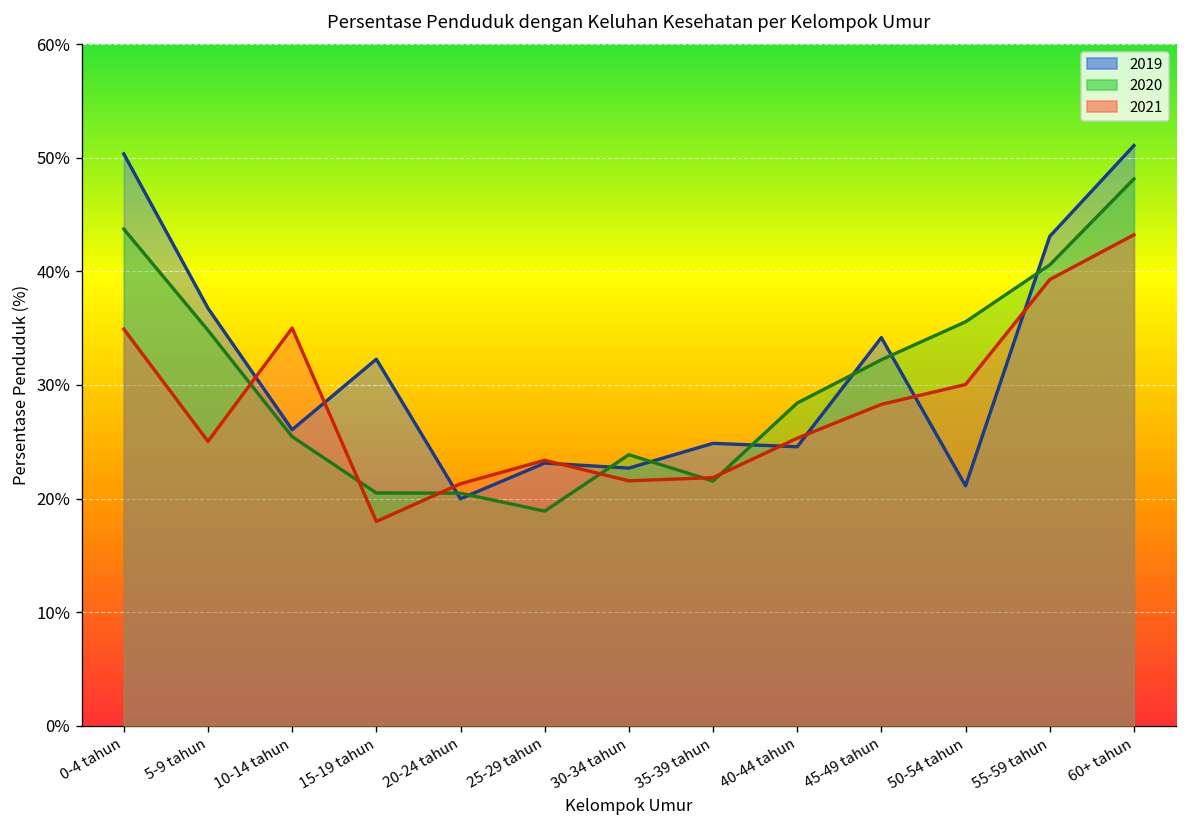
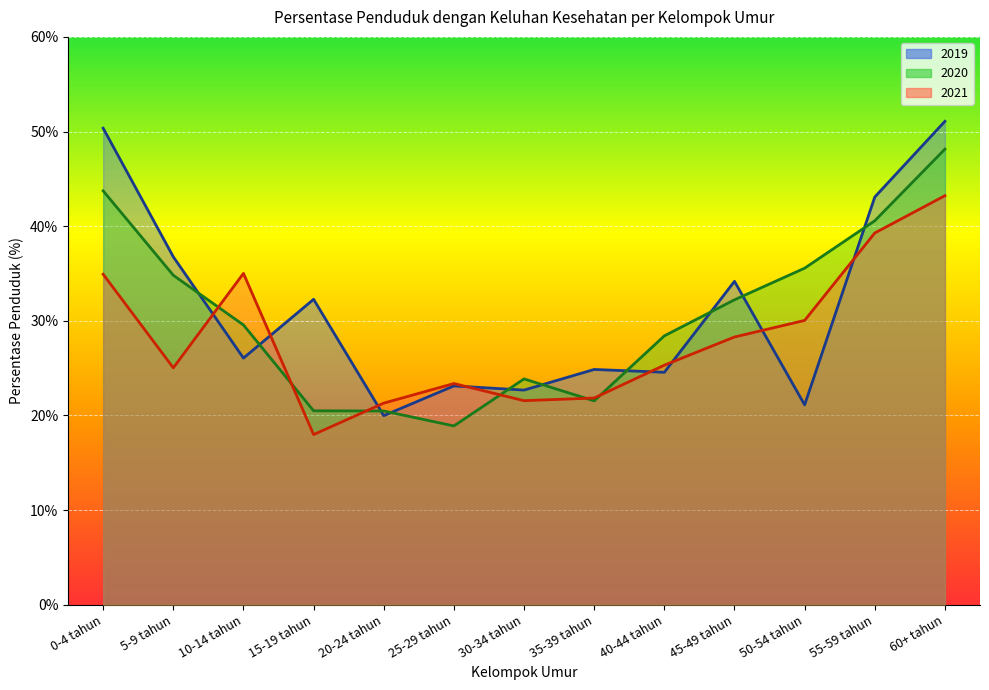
  {
    "2019": {
      "0-4 tahun": "50%",
      "5-9 tahun": "37%",
      "10-14 tahun": "26%",
      "15-19 tahun": "32%",
      "20-24 tahun": "20%",
      "30-34 tahun": "23%",
      "35-39 tahun": "25%",
      "40-44 tahun": "25%",
      "45-49 tahun": "34%",
      "50-54 tahun": "21%",
      "55-59 tahun": "43%",
      "60+ tahun": "51%"
    },
    "2020": {
      "0-4 tahun": "44%",
      "5-9 tahun": "35%",
-     "10-14 tahun": "25%",
+     "10-14 tahun": "30%",
      "15-19 tahun": "20%",
      "20-24 tahun": "20%",
      "25-29 tahun": "19%",
      "30-34 tahun": "24%",
      "35-39 tahun": "22%",
      "40-44 tahun": "28%",
      "45-49 tahun": "32%",
      "50-54 tahun": "36%",
      "55-59 tahun": "41%",
      "60+ tahun": "48%"
    },
    "2021": {
      "0-4 tahun": "35%",
      "5-9 tahun": "25%",
      "10-14 tahun": "35%",
      "15-19 tahun": "18%",
      "20-24 tahun": "21%",
      "30-34 tahun": "22%",
      "35-39 tahun": "22%",
      "40-44 tahun": "25%",
      "45-49 tahun": "28%",
      "50-54 tahun": "30%",
      "55-59 tahun": "39%",
      "60+ tahun": "43%"
    }
  }
